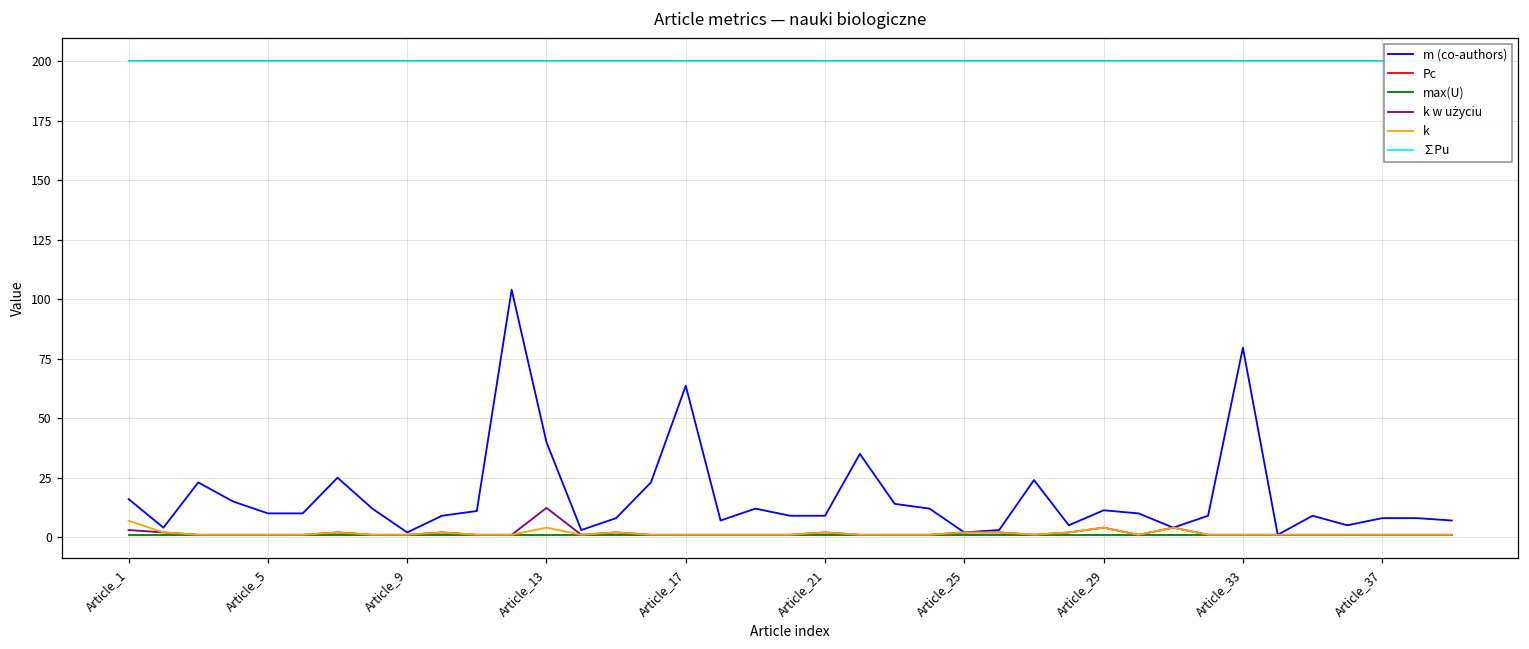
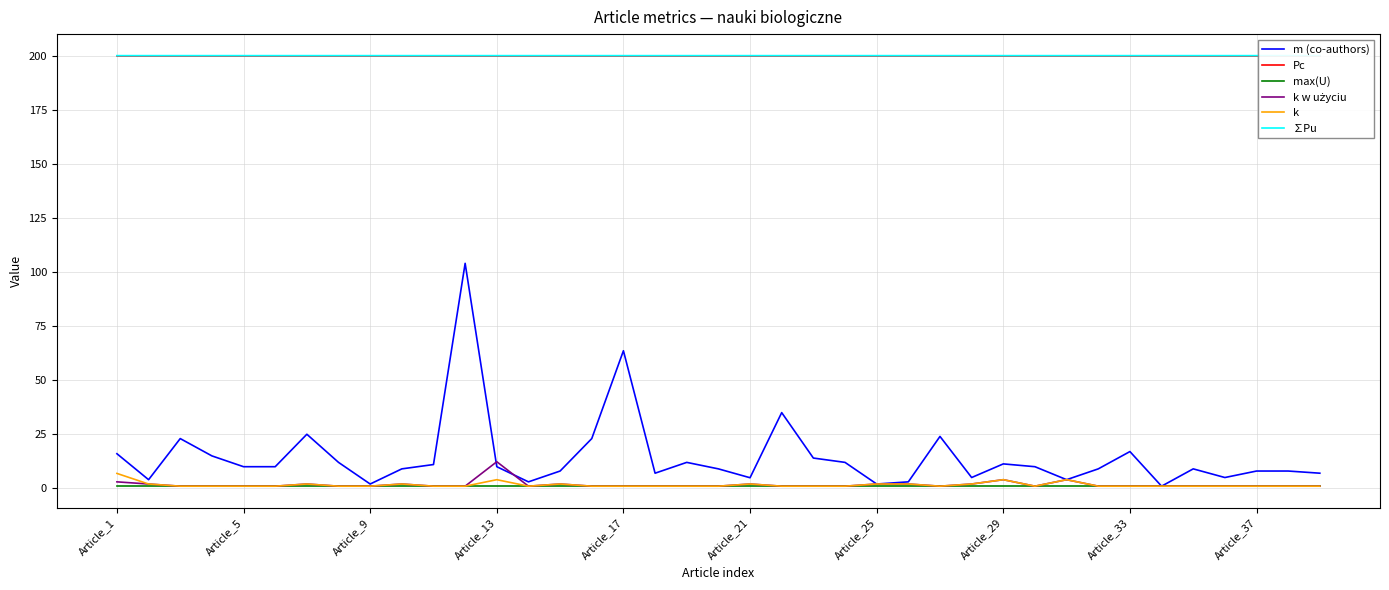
  {
    "m (co-authors)": {
      "Article_1": 16,
      "Article_5": 10,
-     "Article_13": 40,
+     "Article_13": 10,
      "Article_17": 64,
-     "Article_21": 9,
+     "Article_21": 5,
      "Article_29": 11,
-     "Article_33": 80,
+     "Article_33": 17,
      "Article_37": 8
    },
    "∑Pu": {
      "Article_1": 200,
      "Article_5": 200,
      "Article_9": 200,
      "Article_13": 200,
      "Article_17": 200,
      "Article_21": 200,
      "Article_25": 200,
      "Article_29": 200,
      "Article_33": 200,
      "Article_37": 200
    },
    "max(U)": {
      "Article_1": 1,
      "Article_13": 1,
      "Article_29": 1
    },
    "k w użyciu": {
      "Article_1": 3,
      "Article_13": 12
    },
    "k": {
      "Article_1": 7,
      "Article_13": 4
    }
  }
